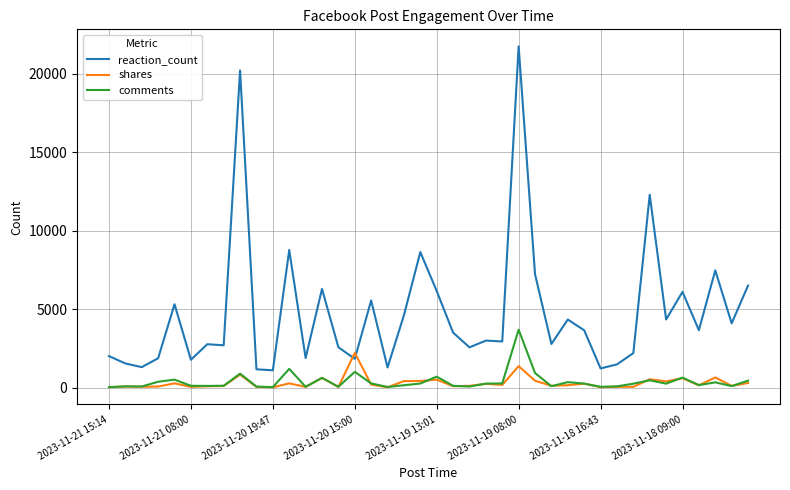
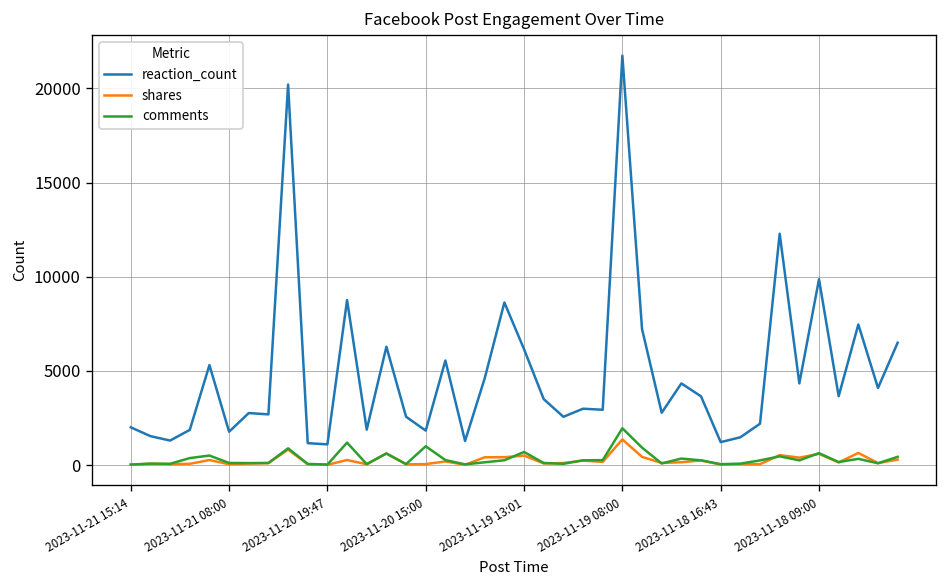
  {
    "reaction_count": {
      "2023-11-21 15:14": 2000,
      "2023-11-21 08:00": 1800,
      "2023-11-20 19:47": 1100,
      "2023-11-20 15:00": 1800,
      "2023-11-19 13:01": 6200,
      "2023-11-19 08:00": 21700,
      "2023-11-18 16:43": 1200,
-     "2023-11-18 09:00": 6100
+     "2023-11-18 09:00": 9900
    },
    "shares": {
-     "2023-11-20 15:00": 2200,
+     "2023-11-20 15:00": 0,
      "2023-11-19 13:01": 500,
      "2023-11-19 08:00": 1400
    },
    "comments": {
      "2023-11-20 15:00": 1000,
      "2023-11-19 13:01": 700,
-     "2023-11-19 08:00": 3700
+     "2023-11-19 08:00": 2000
    }
  }
